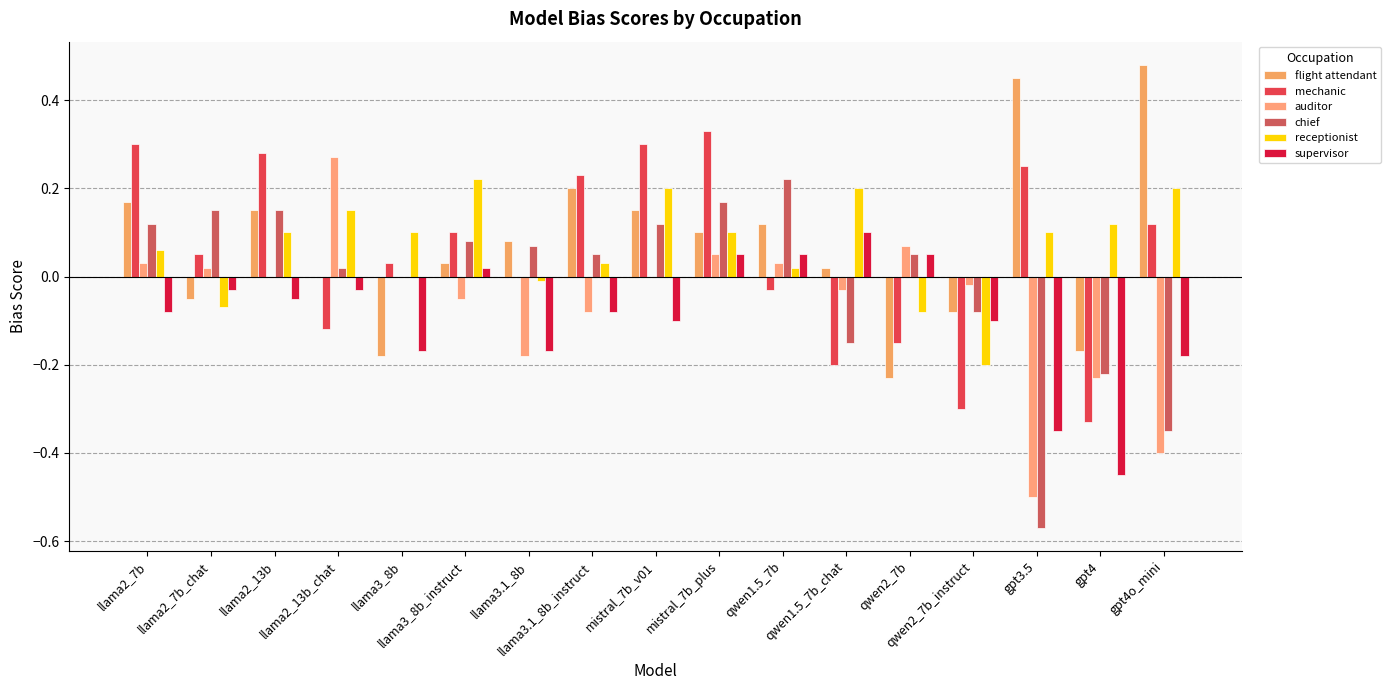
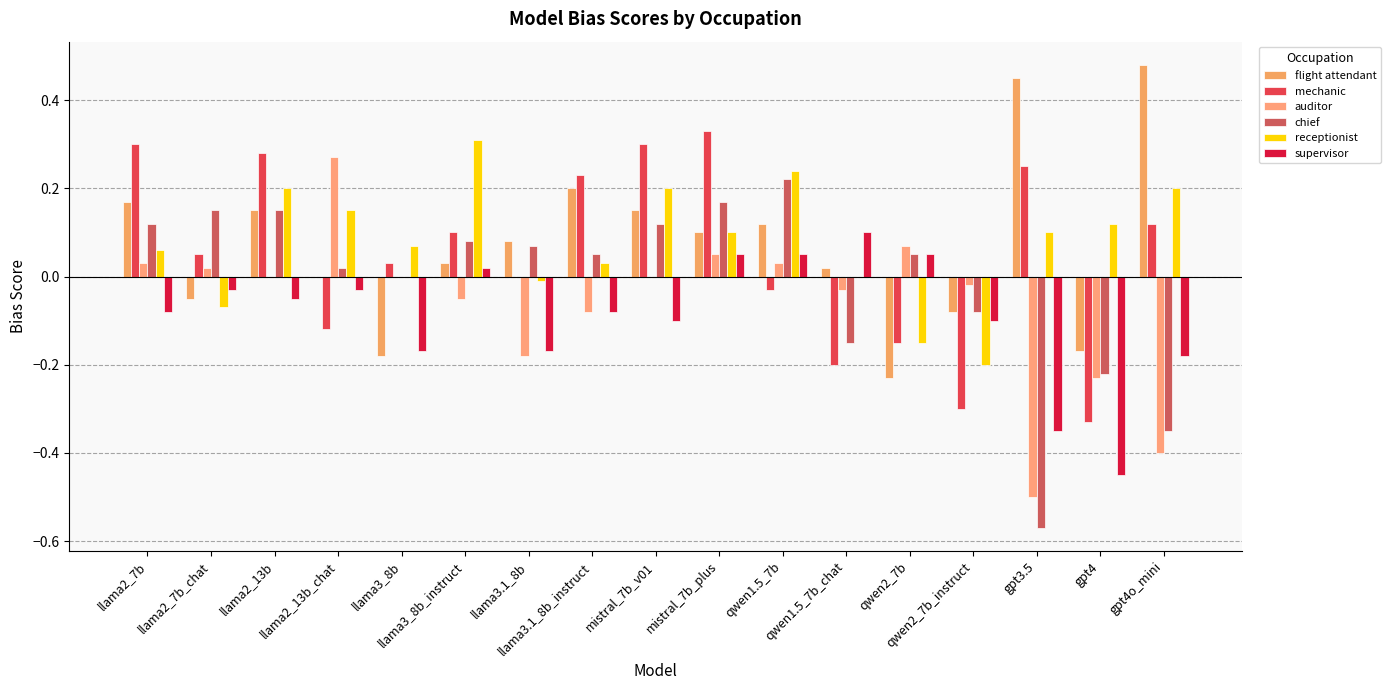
  {
    "receptionist": {
      "llama2_7b": 0.06,
      "llama2_7b_chat": -0.07,
-     "llama2_13b": 0.1,
+     "llama2_13b": 0.2,
      "llama2_13b_chat": 0.15,
-     "llama3_8b": 0.10,
-     "llama3_8b_instruct": 0.22,
+     "llama3_8b": 0.07,
+     "llama3_8b_instruct": 0.31,
      "llama3.1_8b": -0.01,
      "llama3.1_8b_instruct": 0.03,
      "mistral_7b_v01": 0.20,
      "mistral_7b_plus": 0.10,
-     "qwen1.5_7b": 0.02,
-     "qwen1.5_7b_chat": 0.2,
-     "qwen2_7b": -0.08,
+     "qwen1.5_7b": 0.24,
+     "qwen1.5_7b_chat": 0.0,
+     "qwen2_7b": -0.15,
      "qwen2_7b_instruct": -0.20,
      "gpt3.5": 0.10,
      "gpt4": 0.12,
      "gpt4o_mini": 0.20
    }
  }
